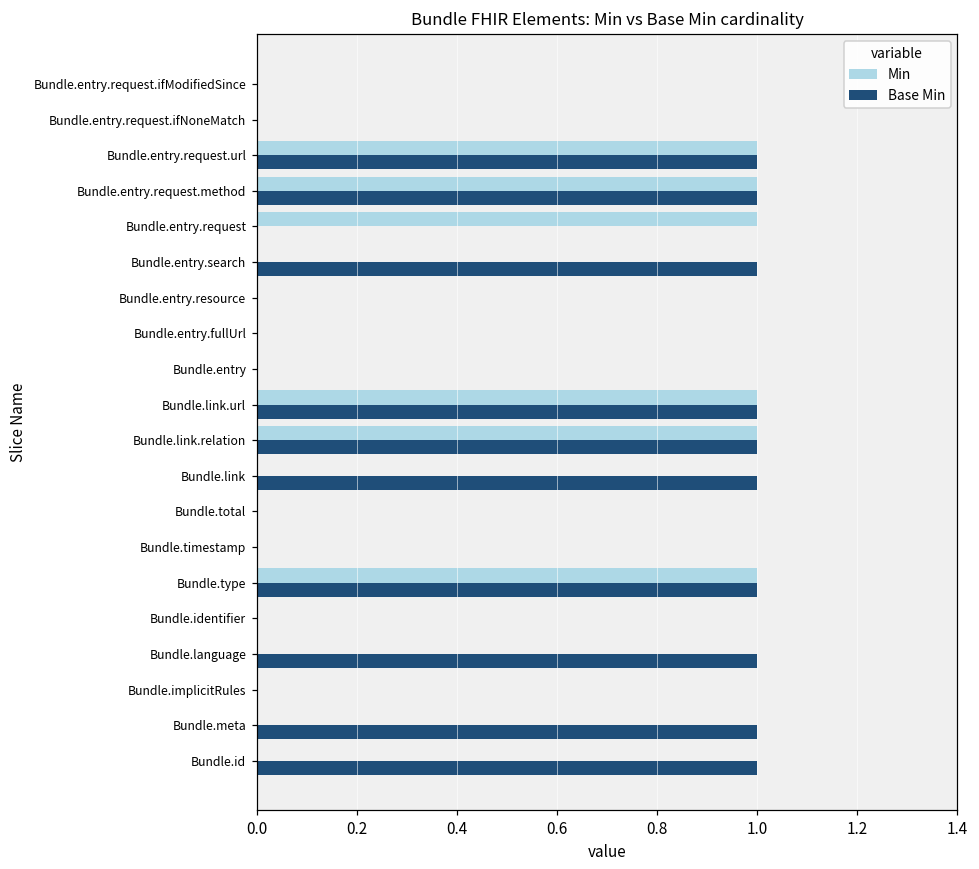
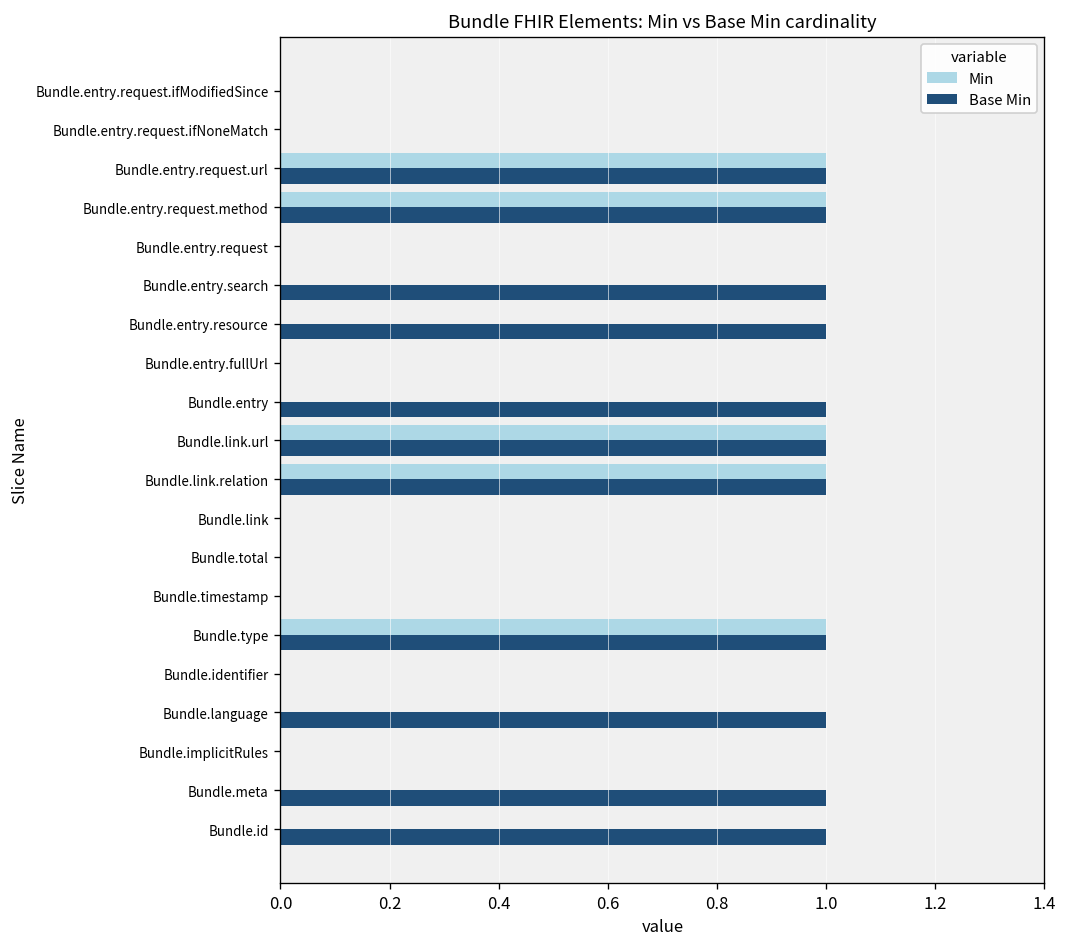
  {
    "Min": {
      "Bundle.entry.request.ifModifiedSince": 0,
      "Bundle.entry.request.ifNoneMatch": 0,
      "Bundle.entry.request.url": 1,
      "Bundle.entry.request.method": 1,
-     "Bundle.entry.request": 1,
+     "Bundle.entry.request": 0,
      "Bundle.entry.search": 0,
      "Bundle.entry.resource": 0,
      "Bundle.entry.fullUrl": 0,
      "Bundle.entry": 0,
      "Bundle.link.url": 1,
      "Bundle.link.relation": 1,
      "Bundle.link": 0,
      "Bundle.total": 0,
      "Bundle.timestamp": 0,
      "Bundle.type": 1,
      "Bundle.identifier": 0,
      "Bundle.language": 0,
      "Bundle.implicitRules": 0,
      "Bundle.meta": 0,
      "Bundle.id": 0
    },
    "Base Min": {
      "Bundle.entry.request.ifModifiedSince": 0,
      "Bundle.entry.request.ifNoneMatch": 0,
      "Bundle.entry.request.url": 1,
      "Bundle.entry.request.method": 1,
      "Bundle.entry.request": 0,
      "Bundle.entry.search": 1,
-     "Bundle.entry.resource": 0,
+     "Bundle.entry.resource": 1,
      "Bundle.entry.fullUrl": 0,
-     "Bundle.entry": 0,
+     "Bundle.entry": 1,
      "Bundle.link.url": 1,
      "Bundle.link.relation": 1,
-     "Bundle.link": 1,
+     "Bundle.link": 0,
      "Bundle.total": 0,
      "Bundle.timestamp": 0,
      "Bundle.type": 1,
      "Bundle.identifier": 0,
      "Bundle.language": 1,
      "Bundle.implicitRules": 0,
      "Bundle.meta": 1,
      "Bundle.id": 1
    }
  }
